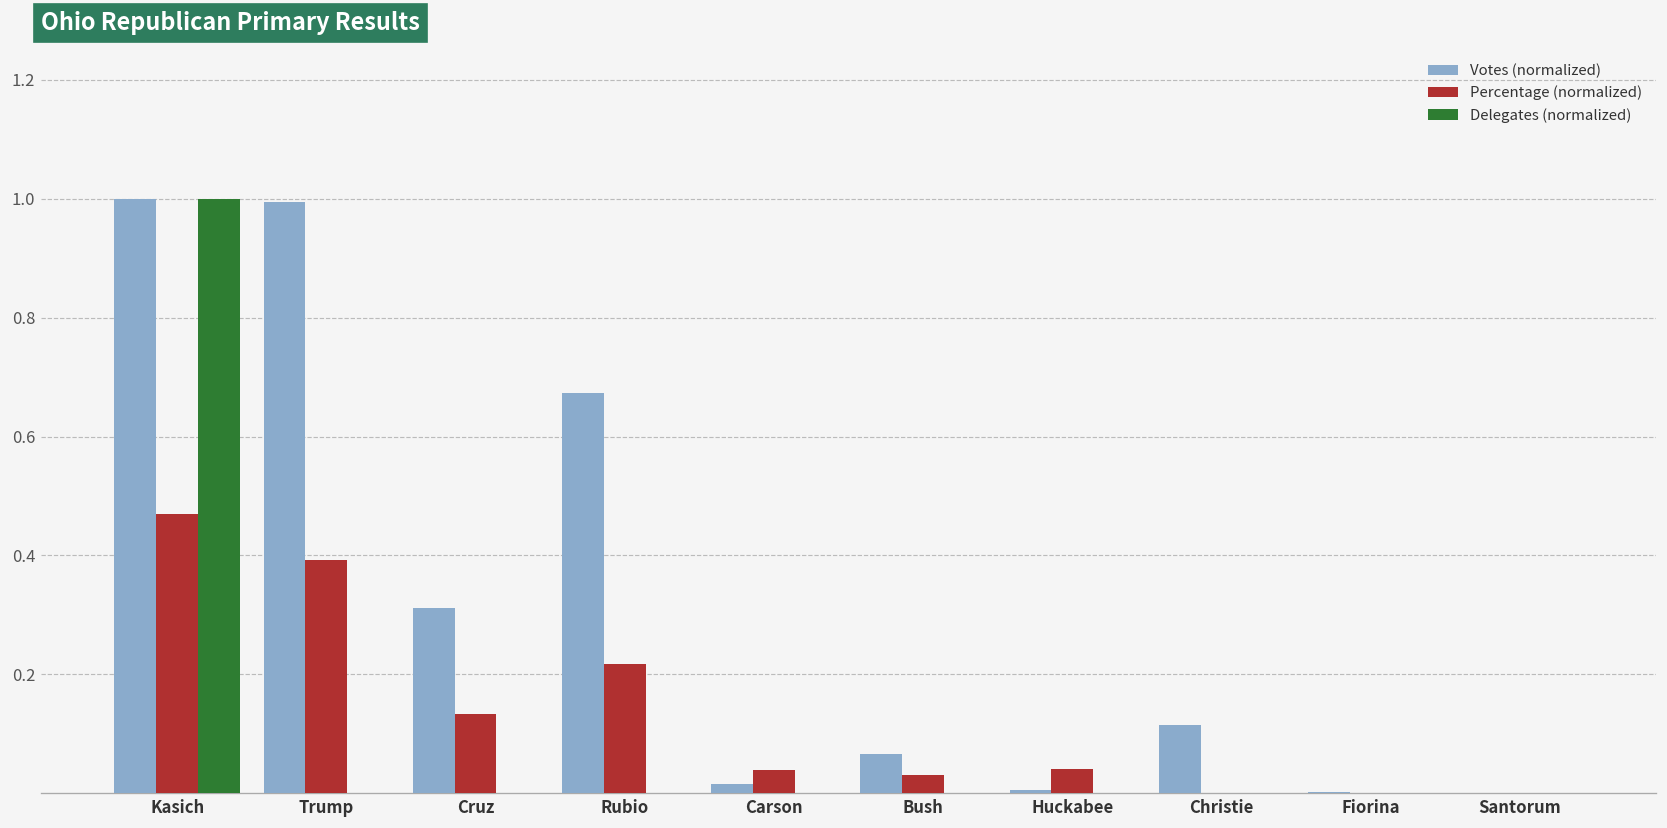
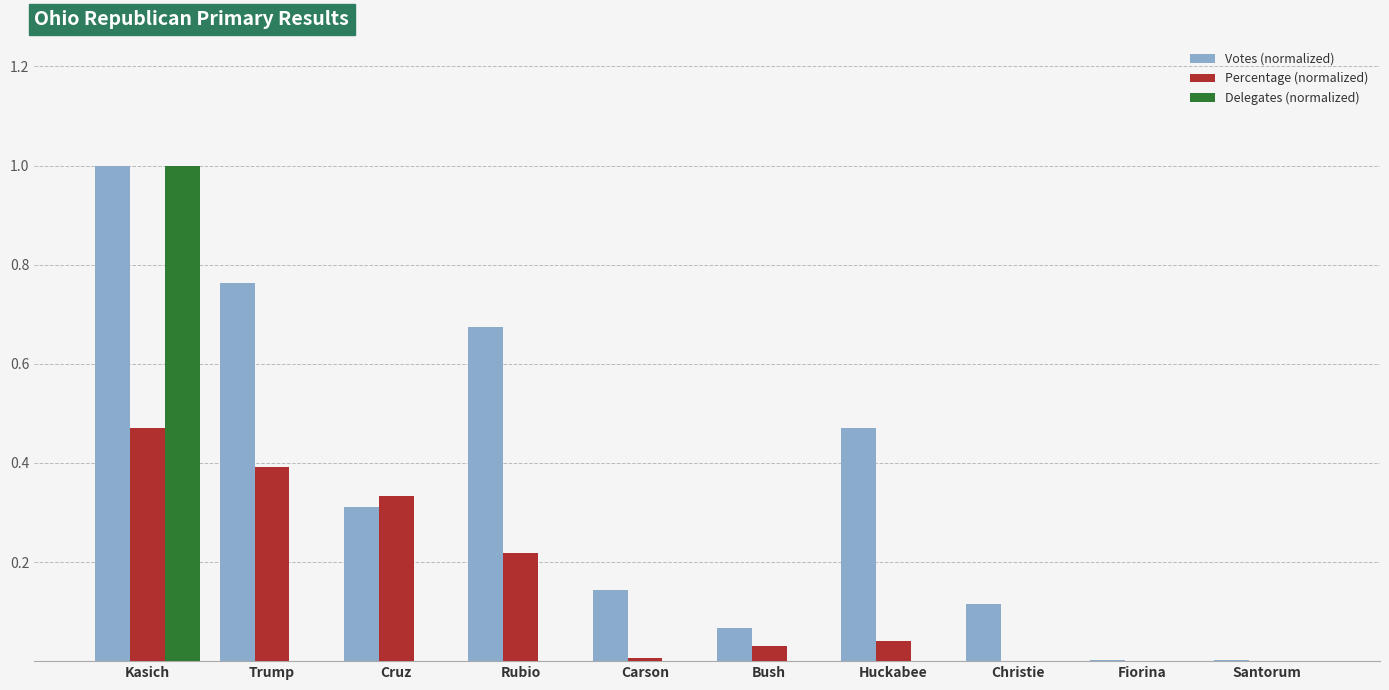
  {
    "Votes (normalized)": {
      "Kasich": 1.00,
-     "Trump": 0.99,
+     "Trump": 0.76,
      "Cruz": 0.31,
      "Rubio": 0.67,
-     "Carson": 0.02,
+     "Carson": 0.14,
      "Bush": 0.07,
-     "Huckabee": 0.01,
+     "Huckabee": 0.47,
      "Christie": 0.12
    },
    "Percentage (normalized)": {
      "Kasich": 0.47,
      "Trump": 0.39,
-     "Cruz": 0.13,
+     "Cruz": 0.33,
      "Rubio": 0.22,
-     "Carson": 0.04,
+     "Carson": 0.01,
      "Bush": 0.03,
      "Huckabee": 0.04
    },
    "Delegates (normalized)": {
      "Kasich": 1.00,
      "Trump": 0.00,
      "Cruz": 0.00,
      "Rubio": 0.00,
      "Carson": 0.00,
      "Bush": 0.00,
      "Huckabee": 0.00,
      "Christie": 0.00,
      "Fiorina": 0.00,
      "Santorum": 0.00
    }
  }
